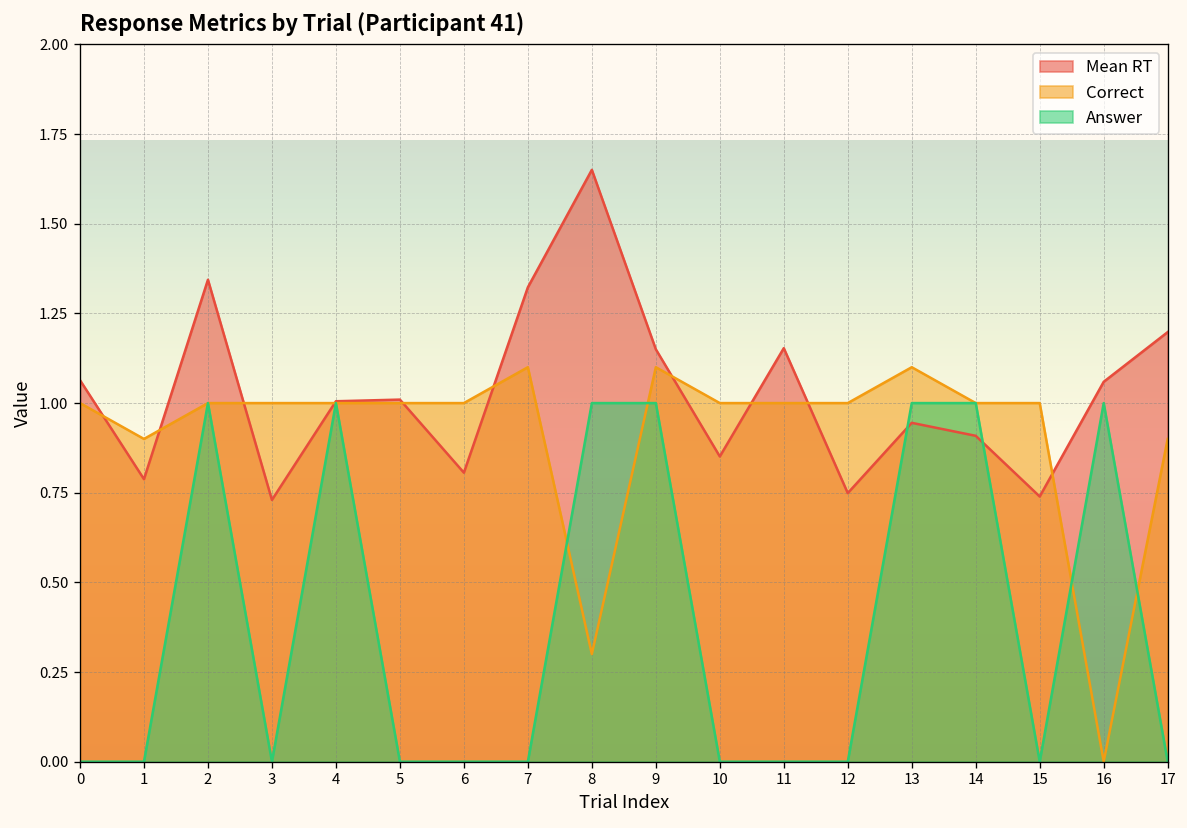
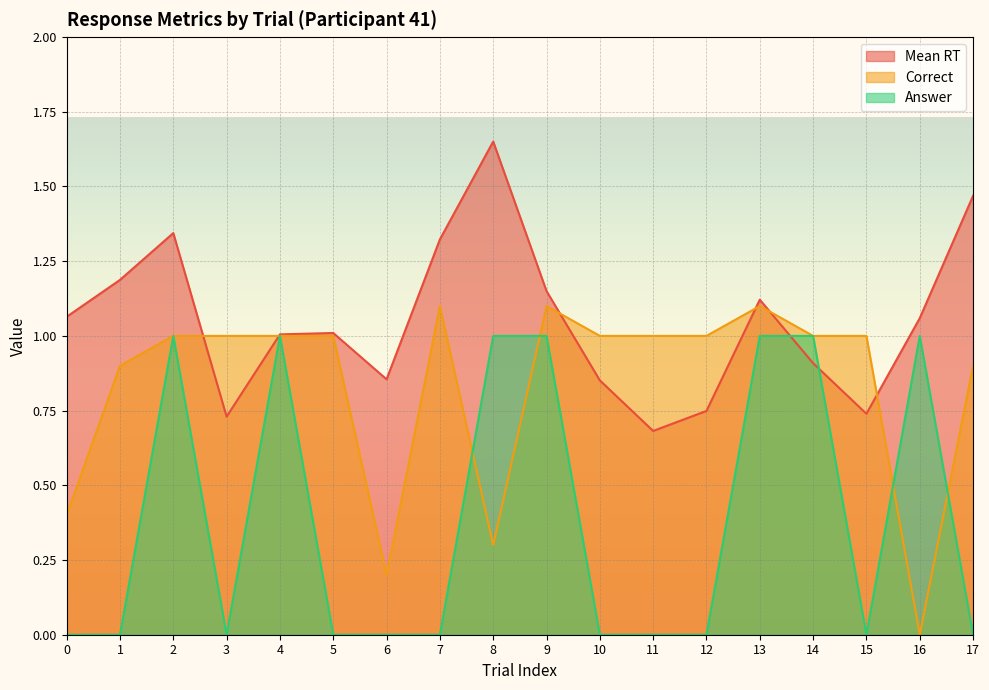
  {
    "Mean RT": {
      "0": 1.06,
-     "1": 0.79,
+     "1": 1.19,
      "2": 1.34,
      "3": 0.73,
      "5": 1.01,
-     "6": 0.81,
+     "6": 0.85,
      "7": 1.32,
      "8": 1.65,
      "9": 1.15,
      "10": 0.85,
-     "11": 1.15,
+     "11": 0.68,
      "12": 0.75,
-     "13": 0.94,
+     "13": 1.12,
      "14": 0.91,
      "15": 0.74,
      "16": 1.06,
-     "17": 1.20
+     "17": 1.47
    },
    "Correct": {
-     "0": 1.0,
+     "0": 0.4,
      "1": 0.9,
      "3": 1.0,
      "5": 1.0,
-     "6": 1.0,
+     "6": 0.2,
      "7": 1.1,
      "8": 0.3,
      "9": 1.1,
      "10": 1.0,
      "11": 1.0,
      "12": 1.0,
      "13": 1.1,
      "15": 1.0,
      "16": 0.0,
      "17": 0.9
    },
    "Answer": {
      "0": 0.00,
      "1": 0.00,
      "3": 0.00,
      "5": 0.00,
      "6": 0.00,
      "7": 0.00,
      "8": 1.00,
      "9": 1.00,
      "10": 0.00,
      "11": 0.00,
      "12": 0.00,
      "13": 1.00,
      "15": 0.00,
      "16": 1.00,
      "17": 0.00
    }
  }
